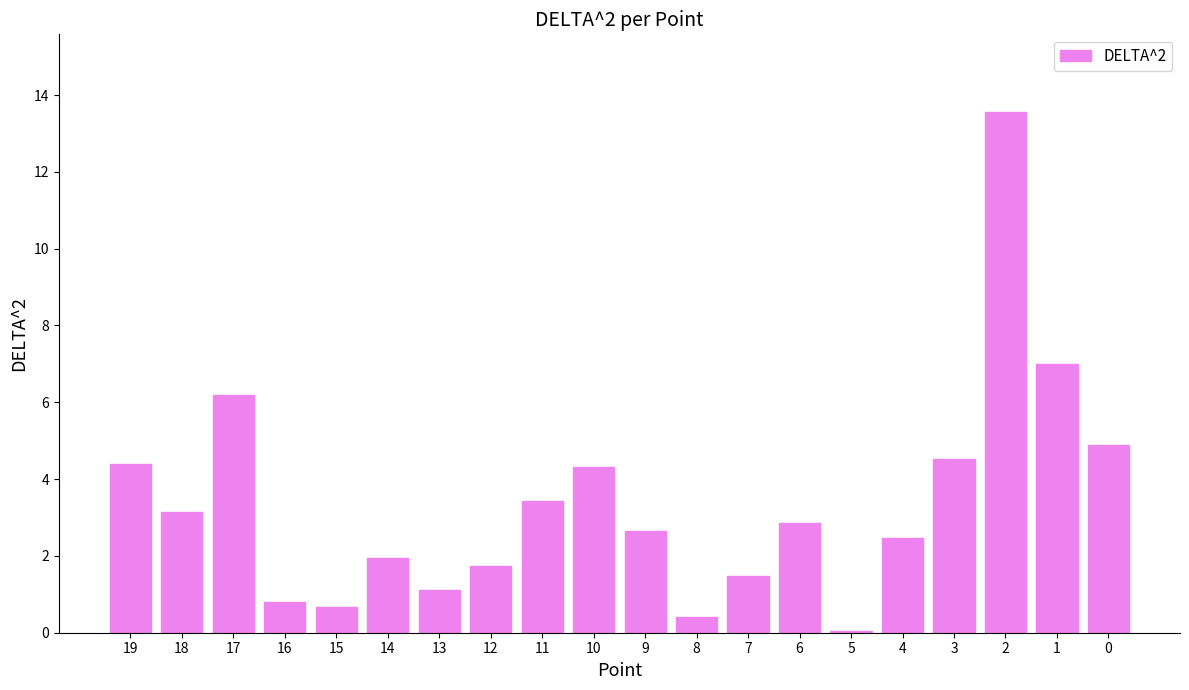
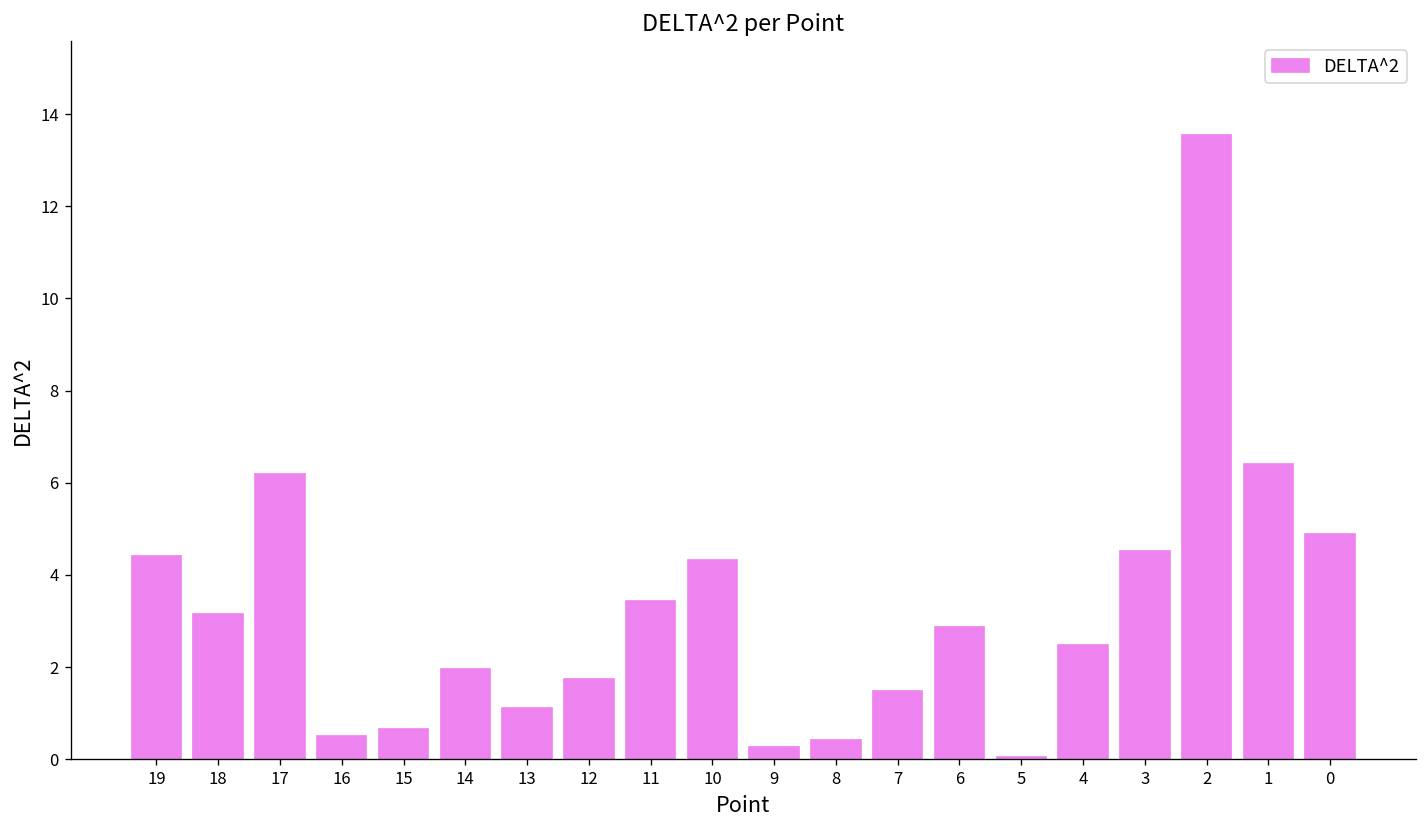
  {
    "19": 4.4,
    "18": 3.1,
    "17": 6.2,
-   "16": 0.8,
+   "16": 0.5,
    "15": 0.7,
    "14": 2.0,
    "13": 1.1,
    "12": 1.7,
    "11": 3.4,
    "10": 4.3,
-   "9": 2.7,
+   "9": 0.3,
    "8": 0.4,
    "7": 1.5,
    "6": 2.9,
    "4": 2.5,
    "3": 4.5,
    "2": 13.5,
-   "1": 7.0,
+   "1": 6.4,
    "0": 4.9
  }
